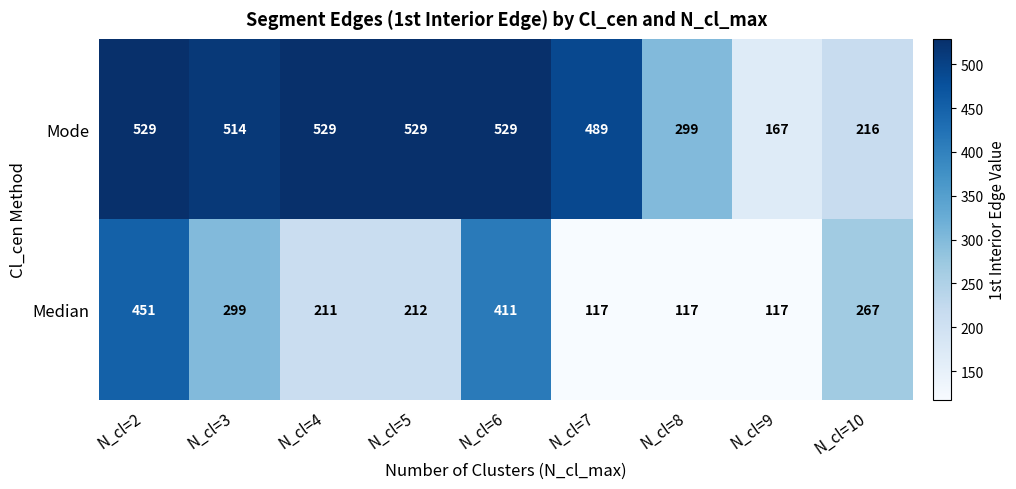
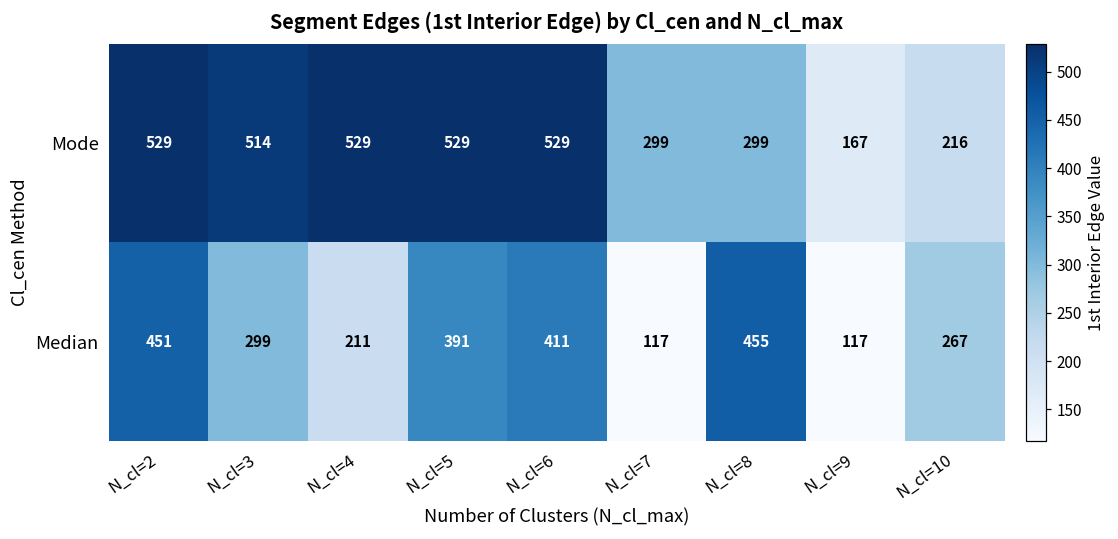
  {
    "Mode": {
      "N_cl=2": 529,
      "N_cl=3": 514,
      "N_cl=4": 529,
      "N_cl=5": 529,
      "N_cl=6": 529,
-     "N_cl=7": 489,
+     "N_cl=7": 299,
      "N_cl=8": 299,
      "N_cl=9": 167,
      "N_cl=10": 216
    },
    "Median": {
      "N_cl=2": 451,
      "N_cl=3": 299,
      "N_cl=4": 211,
-     "N_cl=5": 212,
+     "N_cl=5": 391,
      "N_cl=6": 411,
      "N_cl=7": 117,
-     "N_cl=8": 117,
+     "N_cl=8": 455,
      "N_cl=9": 117,
      "N_cl=10": 267
    }
  }
